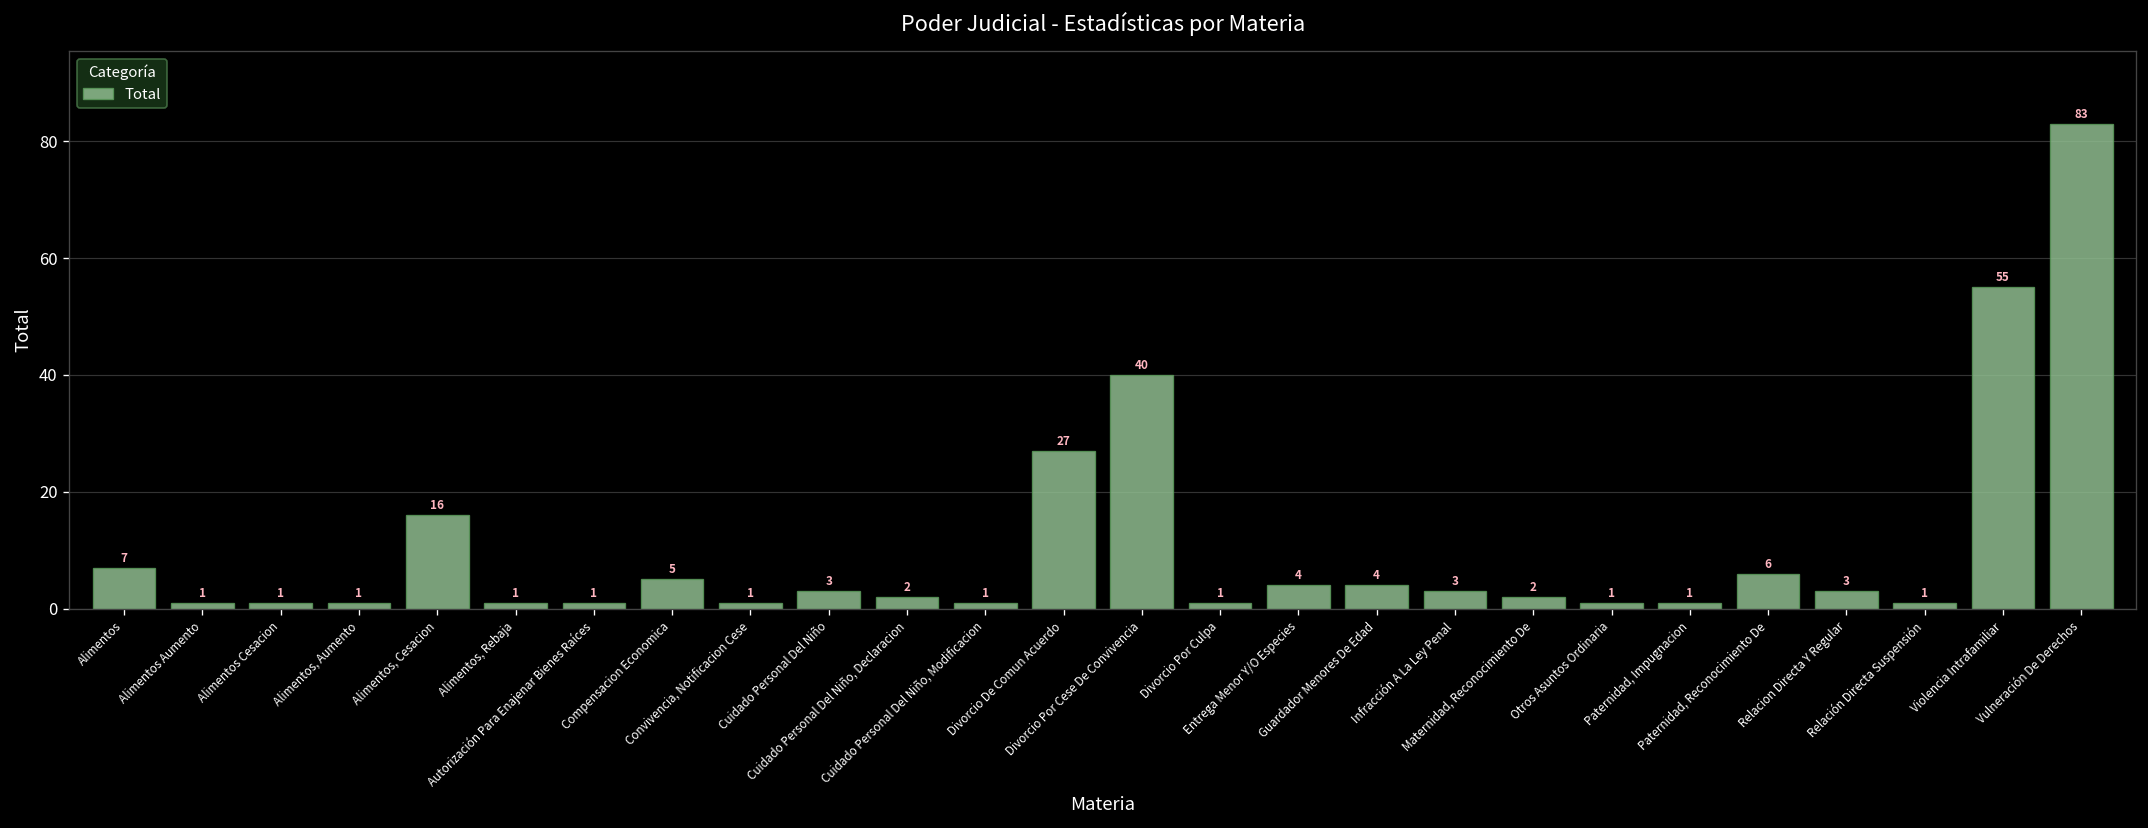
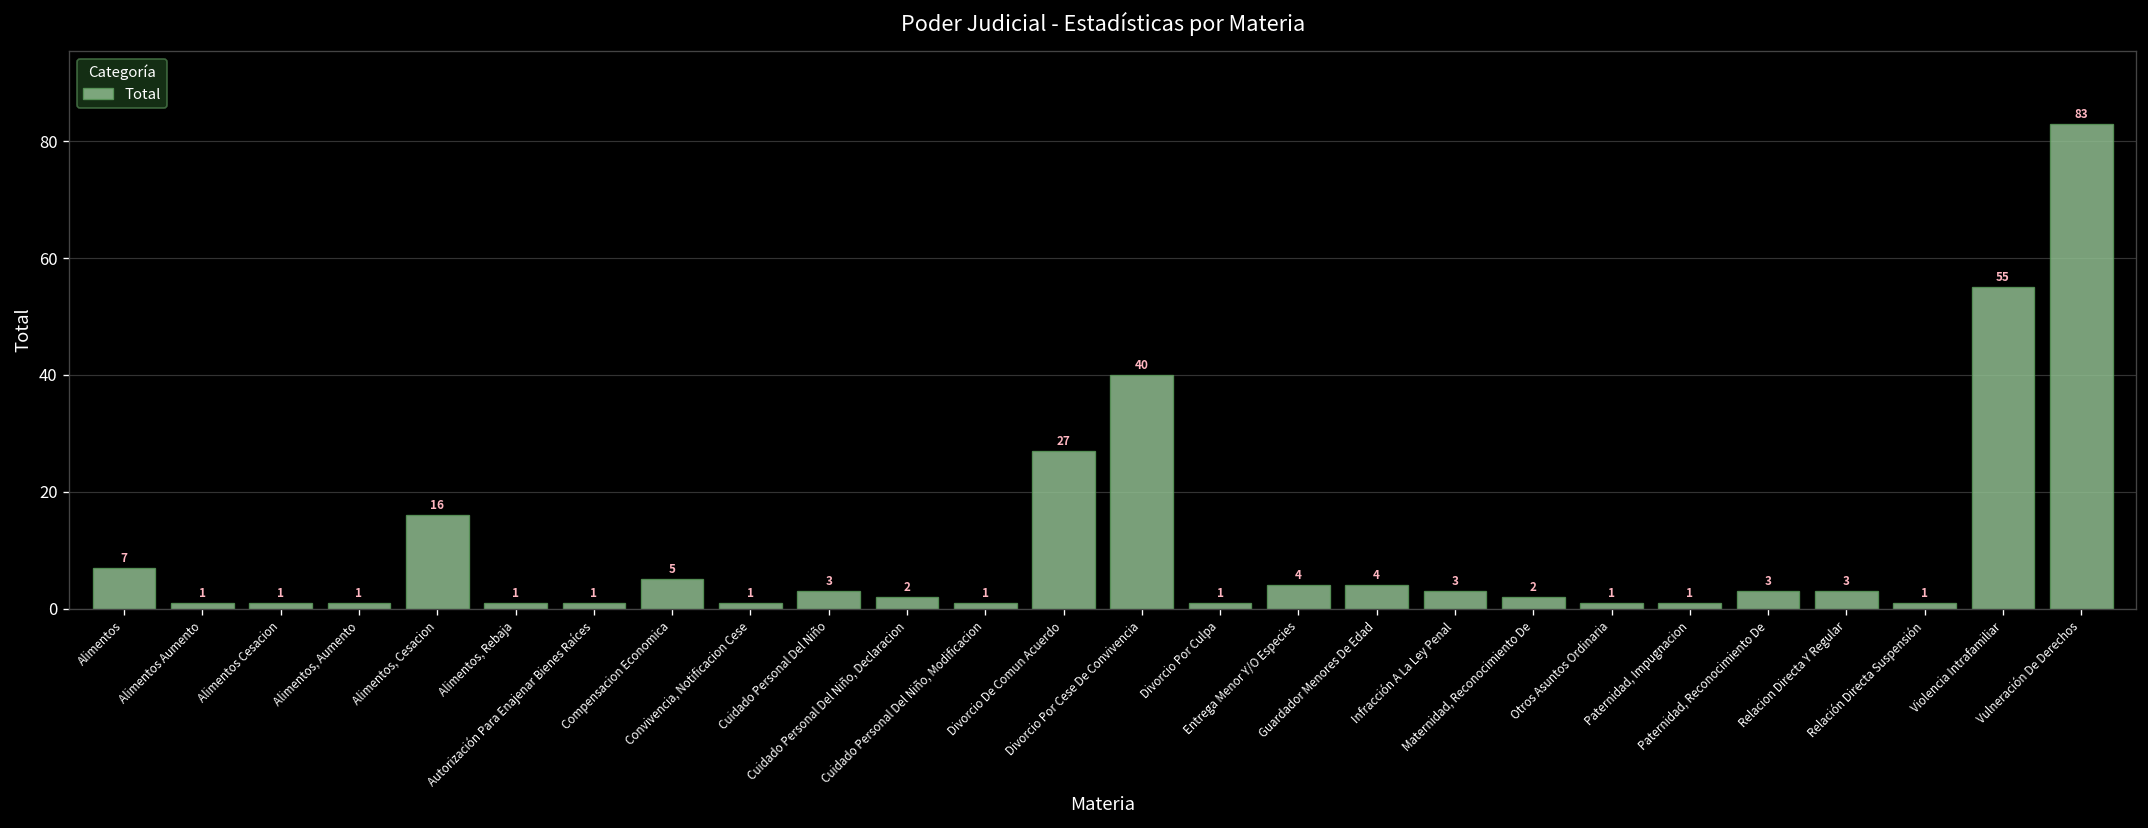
  {
    "Alimentos": 7,
    "Alimentos Aumento": 1,
    "Alimentos Cesacion": 1,
    "Alimentos, Aumento": 1,
    "Alimentos, Cesacion": 16,
    "Alimentos, Rebaja": 1,
    "Autorización Para Enajenar Bienes Raíces": 1,
    "Compensacion Economica": 5,
    "Convivencia, Notificacion Cese": 1,
    "Cuidado Personal Del Niño": 3,
    "Cuidado Personal Del Niño, Declaracion": 2,
    "Cuidado Personal Del Niño, Modificacion": 1,
    "Divorcio De Comun Acuerdo": 27,
    "Divorcio Por Cese De Convivencia": 40,
    "Divorcio Por Culpa": 1,
    "Entrega Menor Y/O Especies": 4,
    "Guardador Menores De Edad": 4,
    "Infracción A La Ley Penal": 3,
    "Maternidad, Reconocimiento De": 2,
    "Otros Asuntos Ordinaria": 1,
    "Paternidad, Impugnacion": 1,
-   "Paternidad, Reconocimiento De": 6,
+   "Paternidad, Reconocimiento De": 3,
    "Relacion Directa Y Regular": 3,
    "Relación Directa Suspensión": 1,
    "Violencia Intrafamiliar": 55,
    "Vulneración De Derechos": 83
  }
